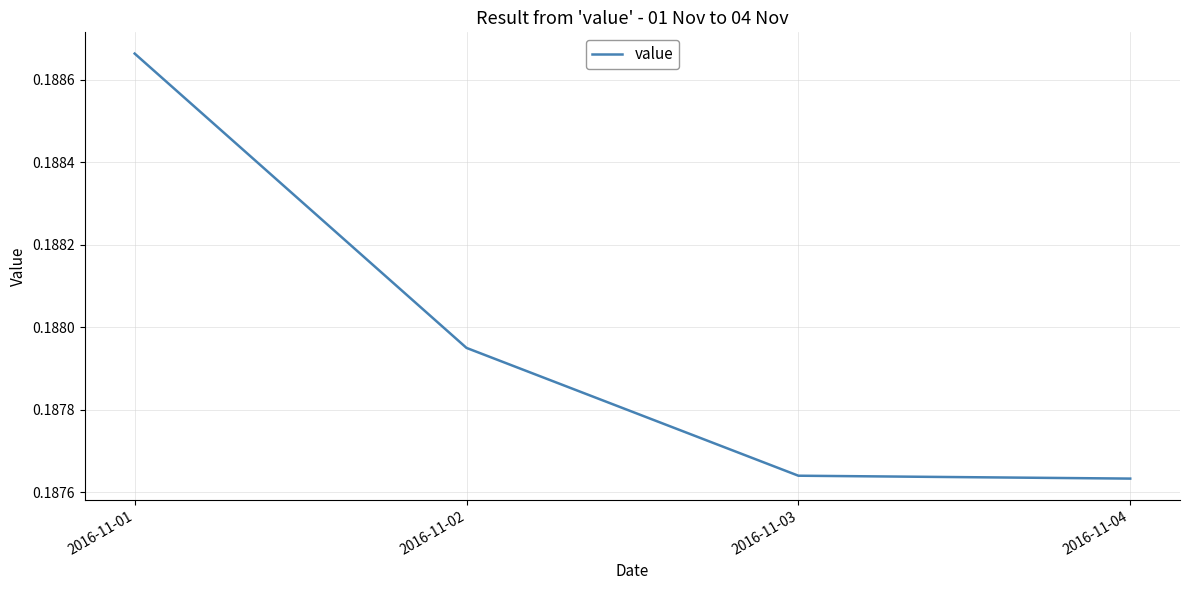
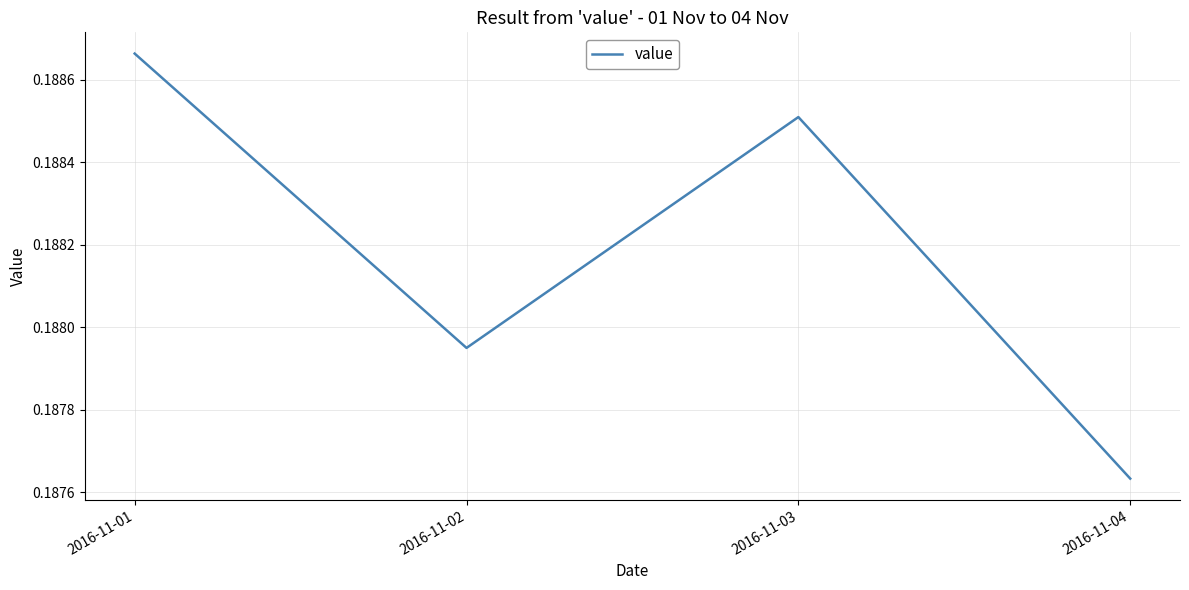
  {
    "2016-11-01": 0.18866,
    "2016-11-02": 0.18795,
-   "2016-11-03": 0.18764,
+   "2016-11-03": 0.18851,
    "2016-11-04": 0.18763
  }
